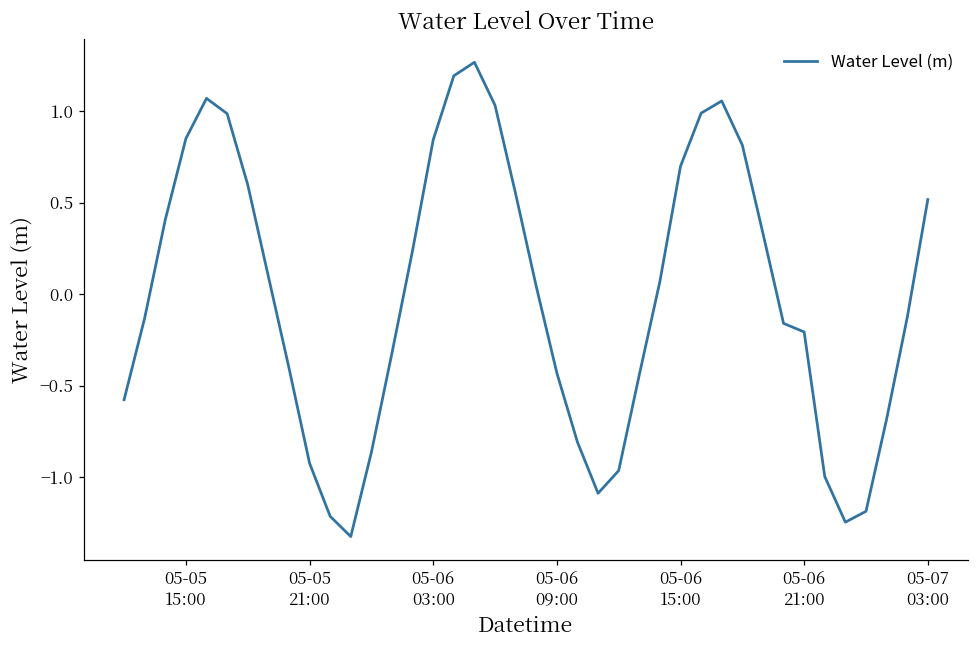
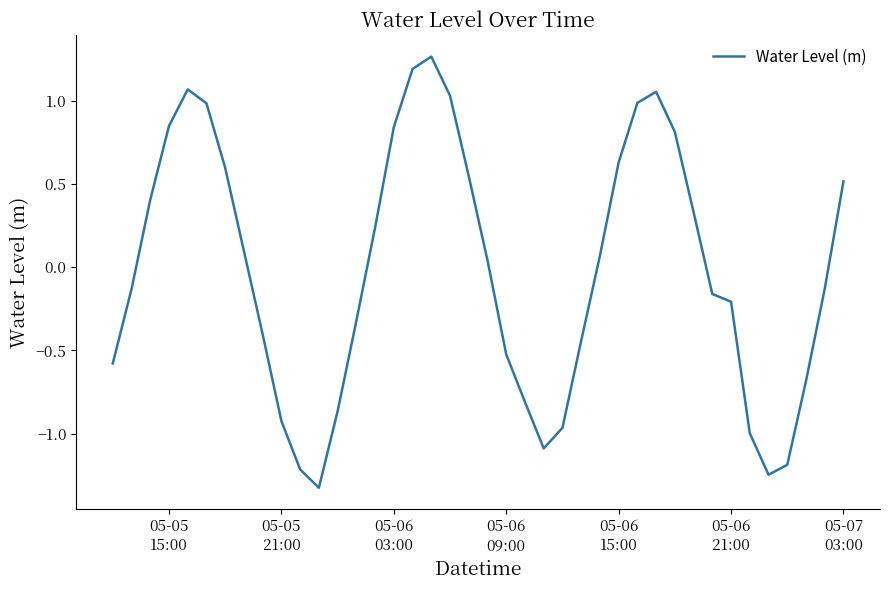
  {
    "05-05 15:00": 0.85,
    "05-05 21:00": -0.92,
    "05-06 03:00": 0.84,
-   "05-06 09:00": -0.43,
-   "05-06 15:00": 0.70,
+   "05-06 09:00": -0.52,
+   "05-06 15:00": 0.63,
    "05-06 21:00": -0.21,
    "05-07 03:00": 0.52
  }
